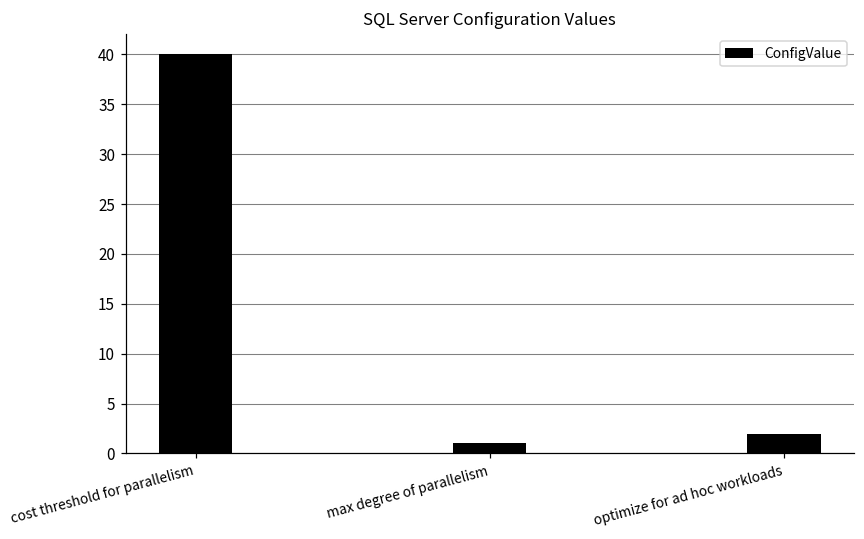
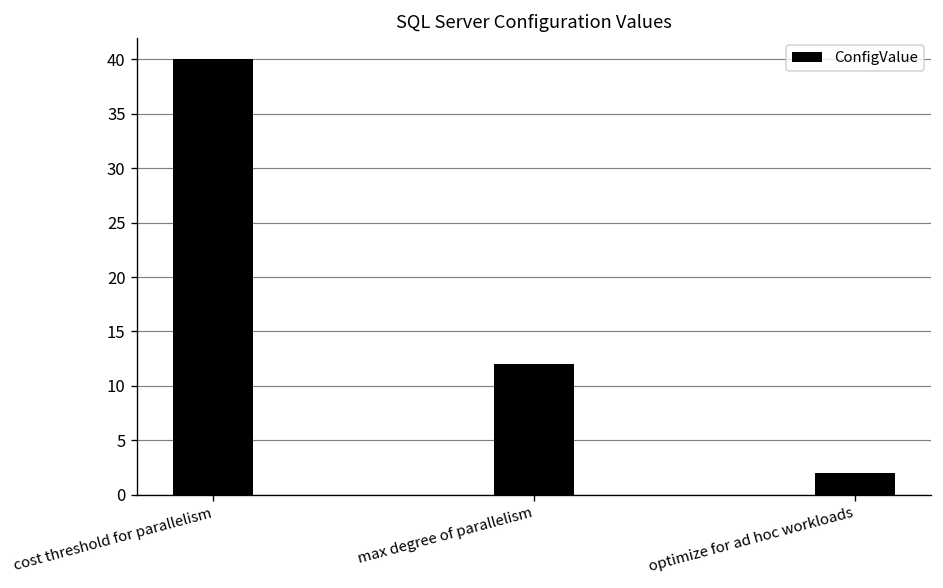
  {
    "cost threshold for parallelism": 40,
-   "max degree of parallelism": 1,
+   "max degree of parallelism": 12,
    "optimize for ad hoc workloads": 2
  }
